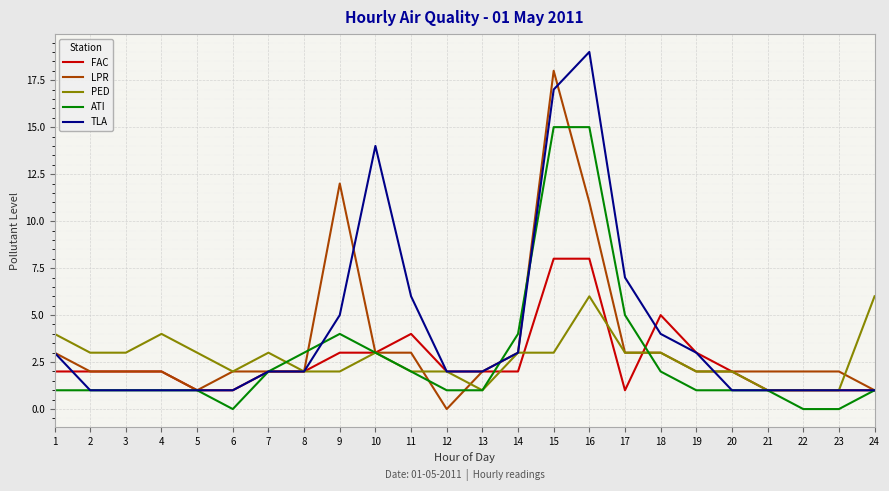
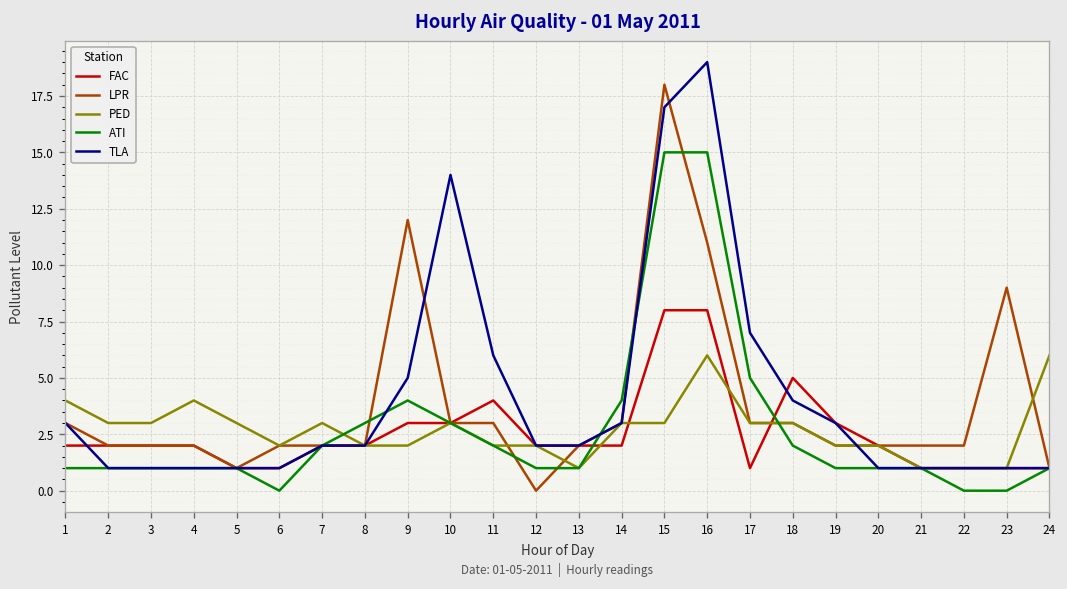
  {
    "FAC": {
      "1": 2,
      "9": 3,
      "11": 4,
      "14": 2,
      "15": 8,
      "16": 8,
      "17": 1,
      "18": 5
    },
    "LPR": {
      "9": 12,
      "11": 3,
      "12": 0,
      "15": 18,
      "16": 11,
      "21": 2,
      "22": 2,
-     "23": 2
+     "23": 9
    },
    "PED": {
      "1": 4,
      "2": 3,
      "3": 3,
      "4": 4,
      "5": 3,
      "7": 3,
      "9": 2,
      "15": 3,
      "16": 6,
      "24": 6
    },
    "ATI": {
      "1": 1,
      "6": 0,
      "8": 3,
      "9": 4,
      "12": 1,
      "14": 4,
      "15": 15,
      "16": 15,
      "17": 5,
      "18": 2,
      "19": 1,
      "22": 0,
      "23": 0
    },
    "TLA": {
      "9": 5,
      "10": 14,
      "11": 6,
      "15": 17,
      "16": 19,
      "17": 7,
      "18": 4
    }
  }
